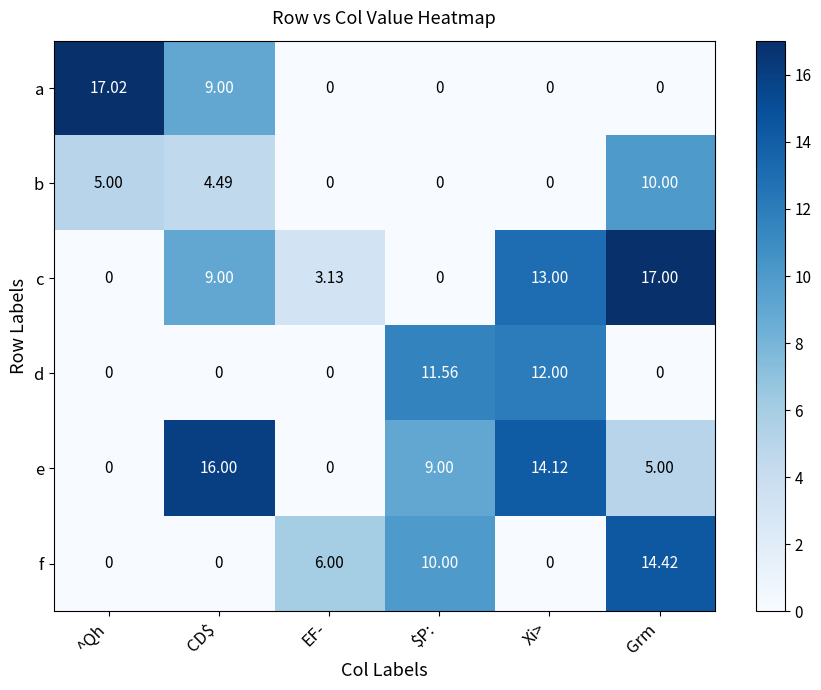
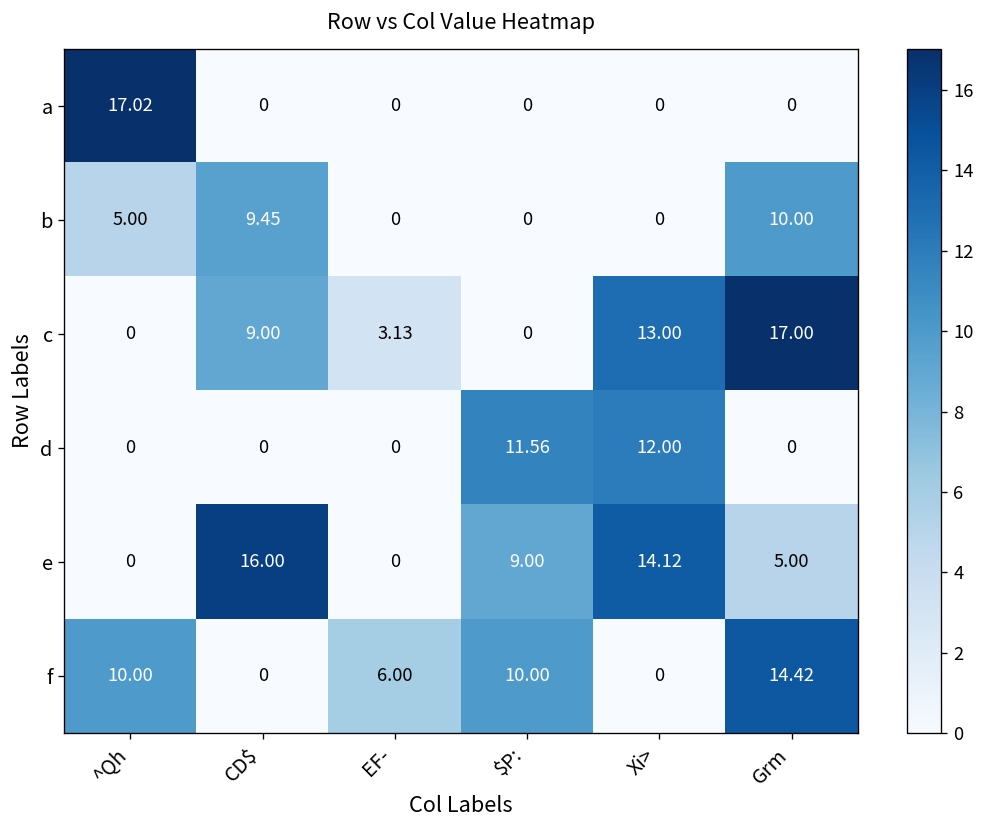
  {
    "a": {
      "^Qh": 17.02,
-     "CD$": 9.00,
+     "CD$": 0,
      "EF-": 0,
      "$P:": 0,
      "Xi>": 0,
      "Grm": 0
    },
    "b": {
      "^Qh": 5.00,
-     "CD$": 4.49,
+     "CD$": 9.45,
      "EF-": 0,
      "$P:": 0,
      "Xi>": 0,
      "Grm": 10.00
    },
    "c": {
      "^Qh": 0,
      "CD$": 9.00,
      "EF-": 3.13,
      "$P:": 0,
      "Xi>": 13.00,
      "Grm": 17.00
    },
    "d": {
      "^Qh": 0,
      "CD$": 0,
      "EF-": 0,
      "$P:": 11.56,
      "Xi>": 12.00,
      "Grm": 0
    },
    "e": {
      "^Qh": 0,
      "CD$": 16.00,
      "EF-": 0,
      "$P:": 9.00,
      "Xi>": 14.12,
      "Grm": 5.00
    },
    "f": {
-     "^Qh": 0,
+     "^Qh": 10.00,
      "CD$": 0,
      "EF-": 6.00,
      "$P:": 10.00,
      "Xi>": 0,
      "Grm": 14.42
    }
  }
